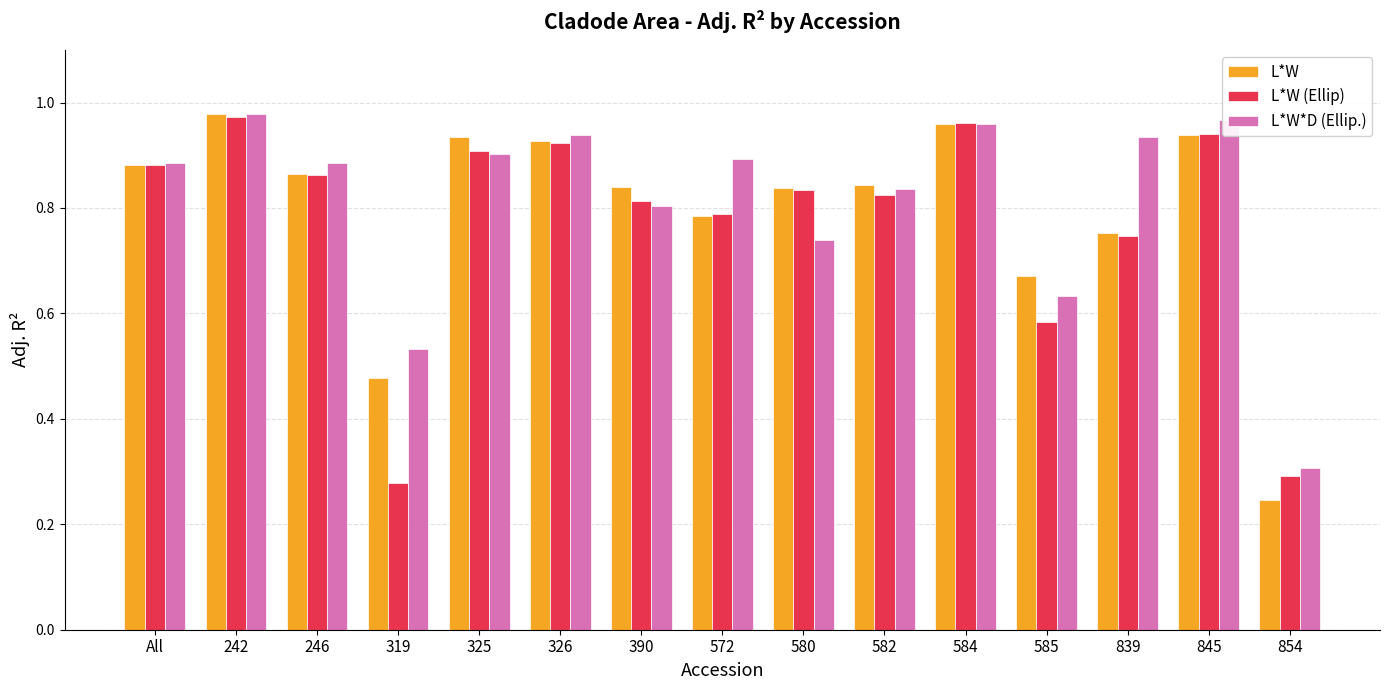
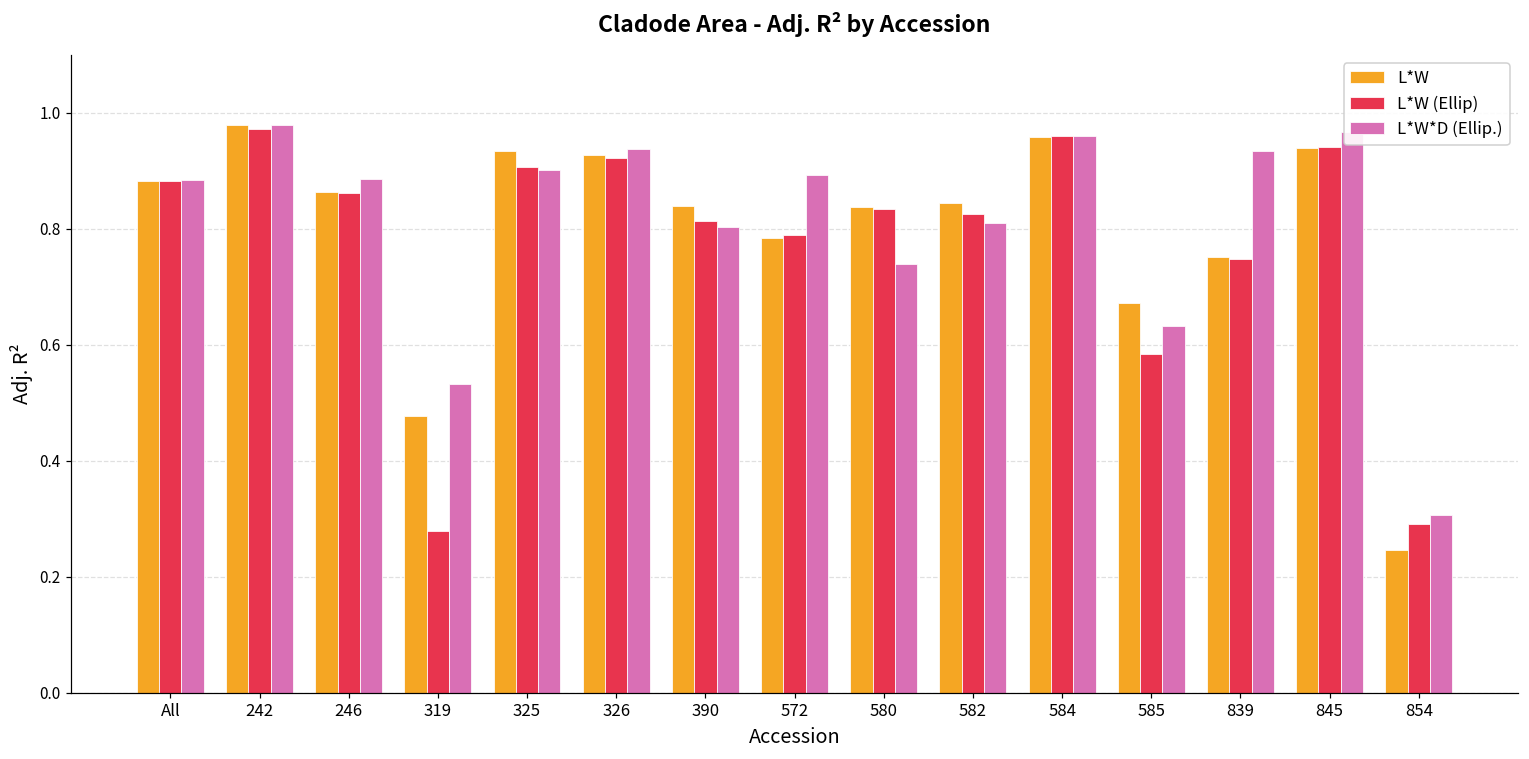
  {
    "L*W": {
      "All": 0.88,
      "242": 0.98,
      "246": 0.86,
      "319": 0.48,
      "325": 0.93,
      "326": 0.93,
      "390": 0.84,
      "572": 0.78,
      "580": 0.84,
      "582": 0.84,
      "584": 0.96,
      "585": 0.67,
      "839": 0.75,
      "845": 0.94,
      "854": 0.25
    },
    "L*W (Ellip)": {
      "All": 0.88,
      "242": 0.97,
      "246": 0.86,
      "319": 0.28,
      "325": 0.91,
      "326": 0.92,
      "390": 0.81,
      "572": 0.79,
      "580": 0.83,
      "582": 0.82,
      "584": 0.96,
      "585": 0.58,
      "839": 0.75,
      "845": 0.94,
      "854": 0.29
    },
    "L*W*D (Ellip.)": {
      "All": 0.88,
      "242": 0.98,
      "246": 0.89,
      "319": 0.53,
      "325": 0.90,
      "326": 0.94,
      "390": 0.80,
      "572": 0.89,
      "580": 0.74,
-     "582": 0.84,
+     "582": 0.81,
      "584": 0.96,
      "585": 0.63,
      "839": 0.93,
      "854": 0.31
    }
  }
